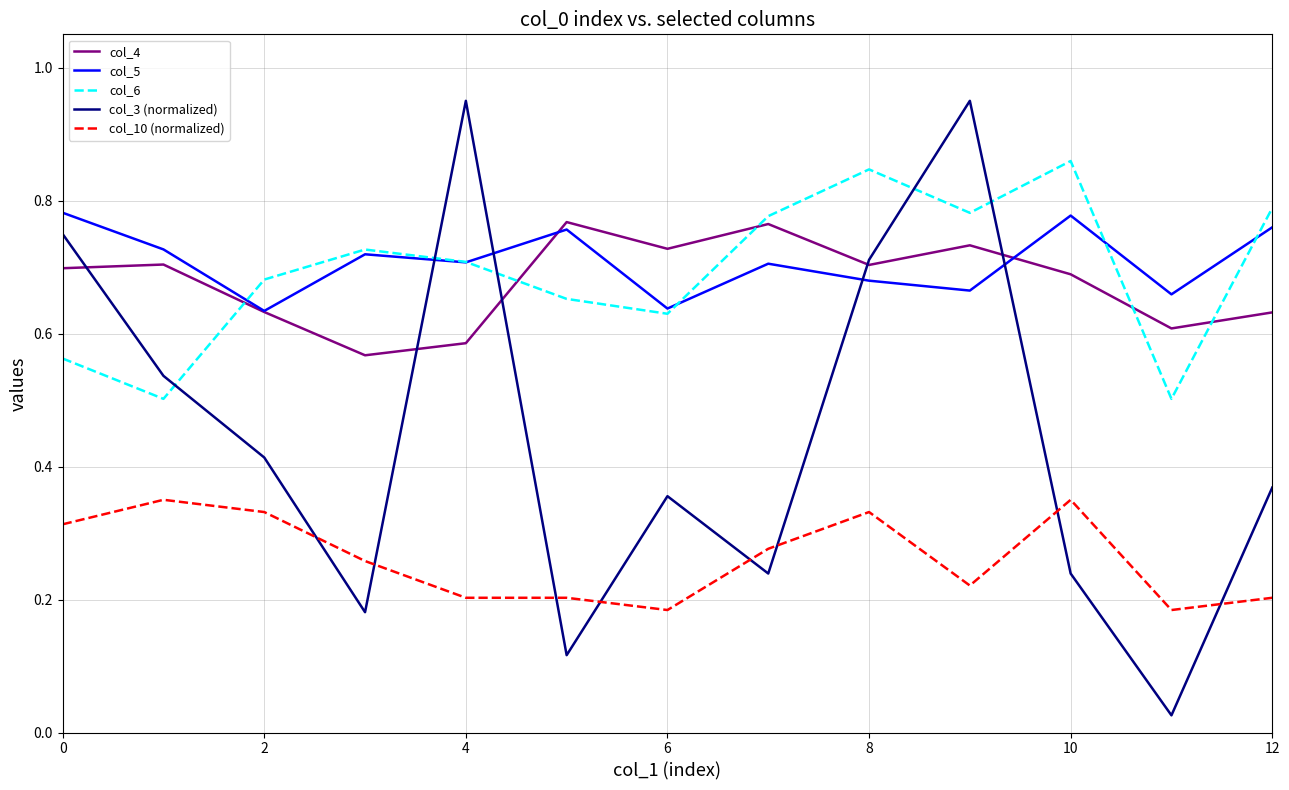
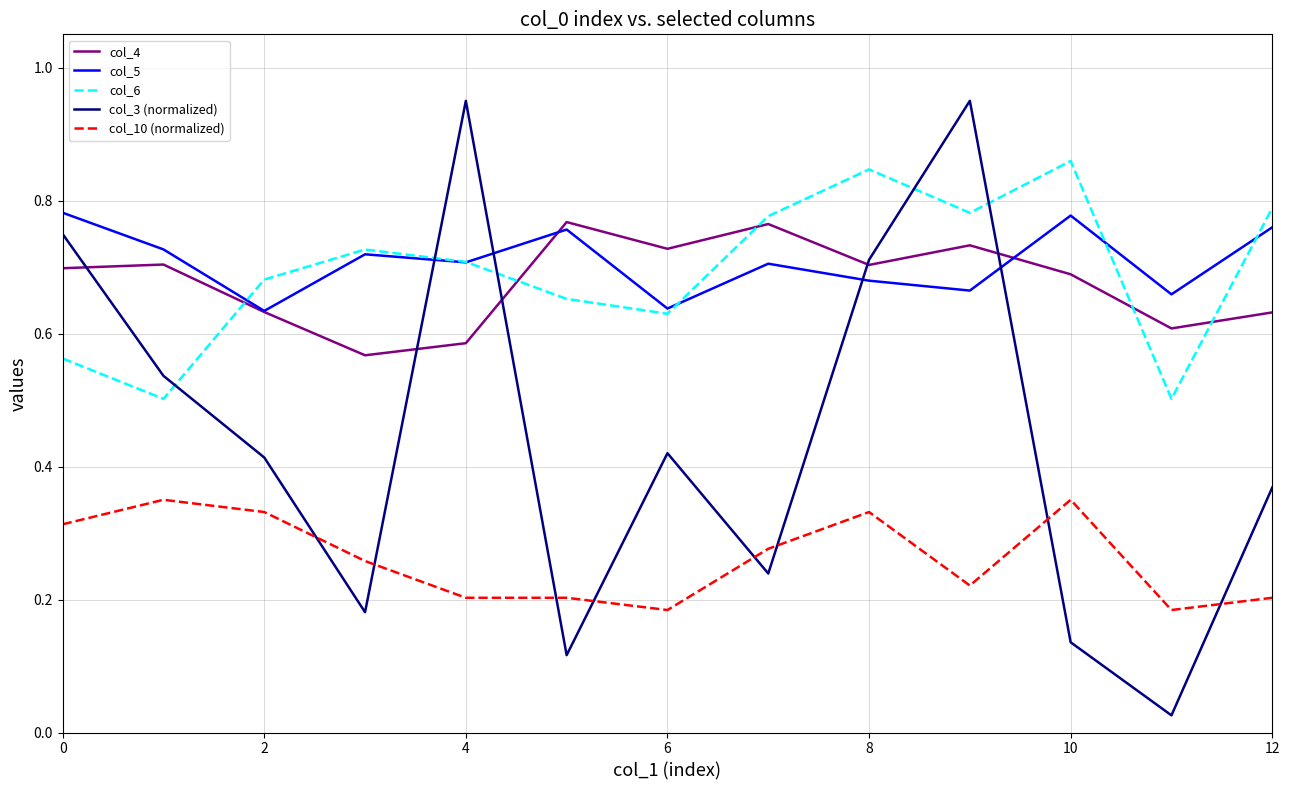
  {
    "col_4": {
      "0": 0.70,
      "4": 0.59,
      "6": 0.73,
      "8": 0.70,
      "10": 0.69,
      "12": 0.63
    },
    "col_5": {
      "0": 0.78,
      "6": 0.64,
      "8": 0.68,
      "10": 0.78,
      "12": 0.76
    },
    "col_6": {
      "0": 0.56,
      "2": 0.68,
      "6": 0.63,
      "8": 0.85,
      "10": 0.86,
      "12": 0.79
    },
    "col_3 (normalized)": {
      "0": 0.75,
      "2": 0.41,
      "4": 0.95,
-     "6": 0.36,
+     "6": 0.42,
      "8": 0.71,
-     "10": 0.24,
+     "10": 0.14,
      "12": 0.37
    },
    "col_10 (normalized)": {
      "0": 0.31,
      "2": 0.33,
      "4": 0.20,
      "6": 0.18,
      "8": 0.33,
      "10": 0.35,
      "12": 0.20
    }
  }
